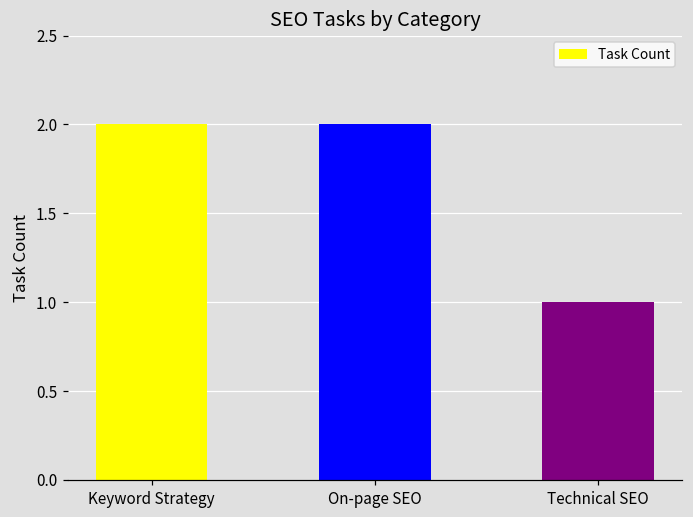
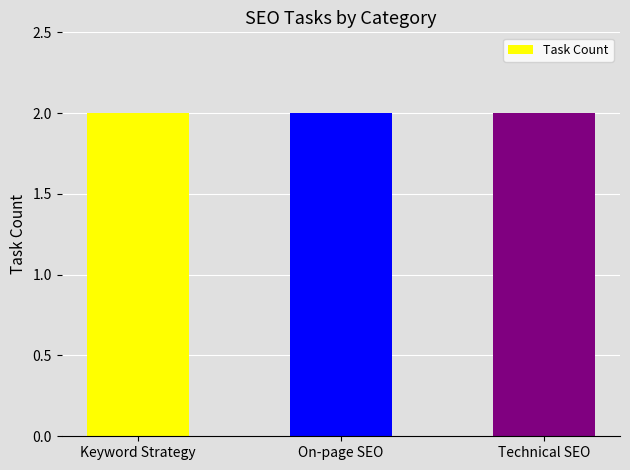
  {
    "Keyword Strategy": 2,
    "On-page SEO": 2,
-   "Technical SEO": 1
+   "Technical SEO": 2
  }
